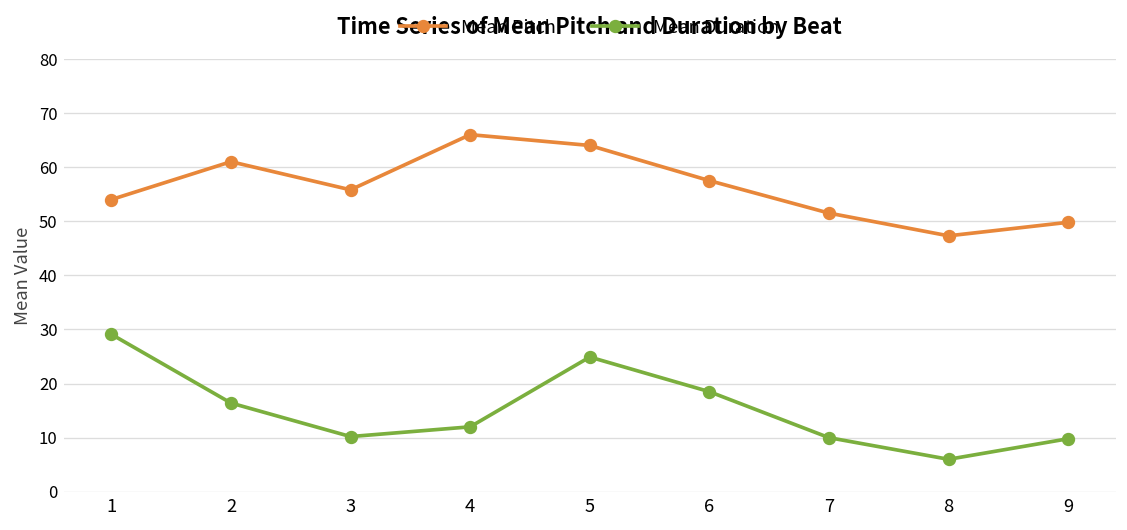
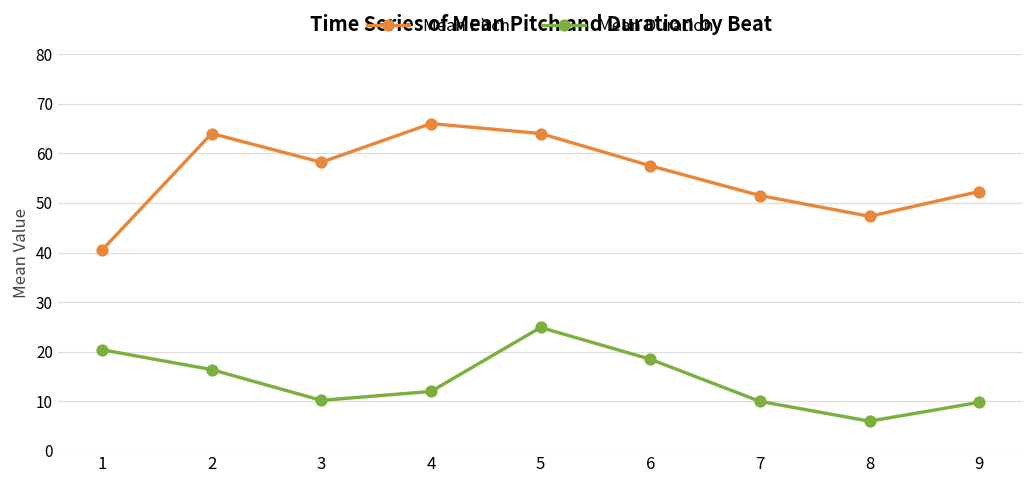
  {
    "Mean Pitch": {
-     "1": 54,
-     "2": 61,
-     "3": 56,
+     "1": 41,
+     "2": 64,
+     "3": 58,
      "4": 66,
      "5": 64,
      "6": 58,
      "7": 52,
      "8": 47,
-     "9": 50
+     "9": 52
    },
    "Mean Duration": {
-     "1": 29,
+     "1": 20,
      "2": 16,
      "3": 10,
      "4": 12,
      "5": 25,
      "6": 19,
      "7": 10,
      "8": 6,
      "9": 10
    }
  }
